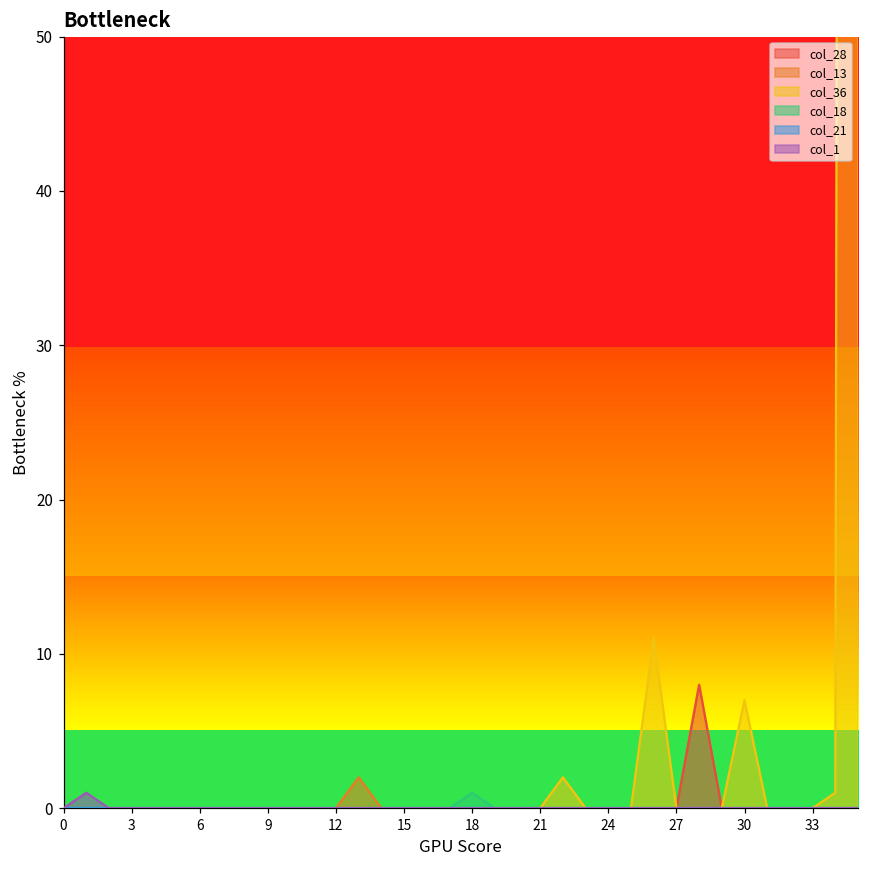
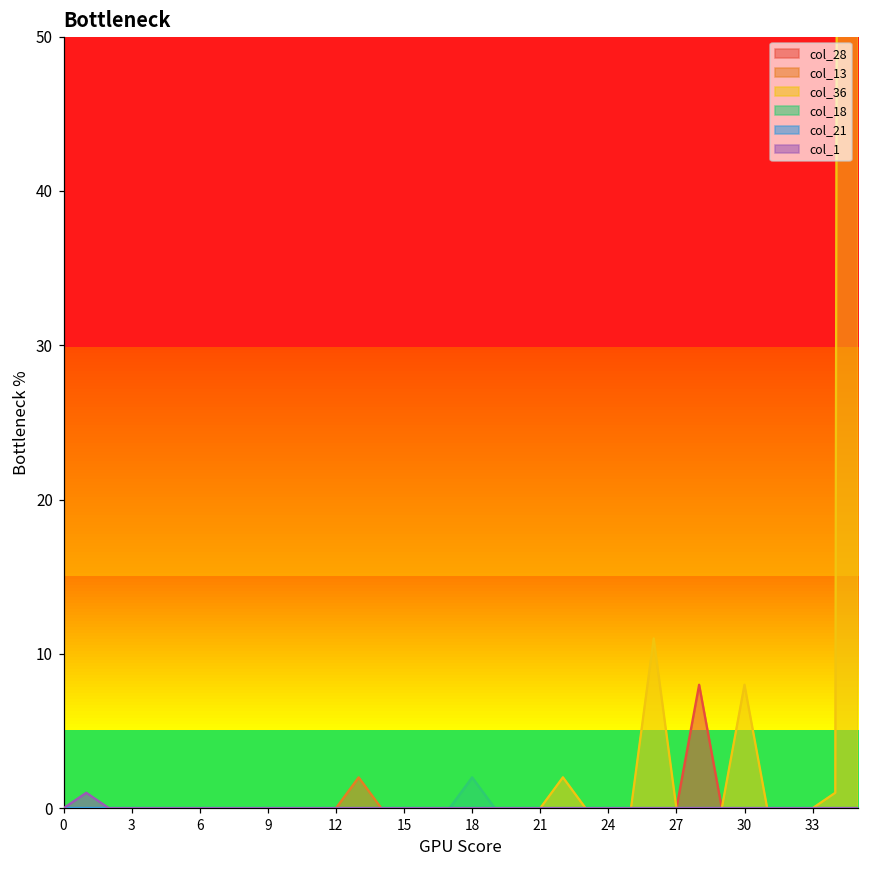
  {
    "col_36": {
-     "30": 7
+     "30": 8
    },
    "col_18": {
-     "18": 1
+     "18": 2
    }
  }
